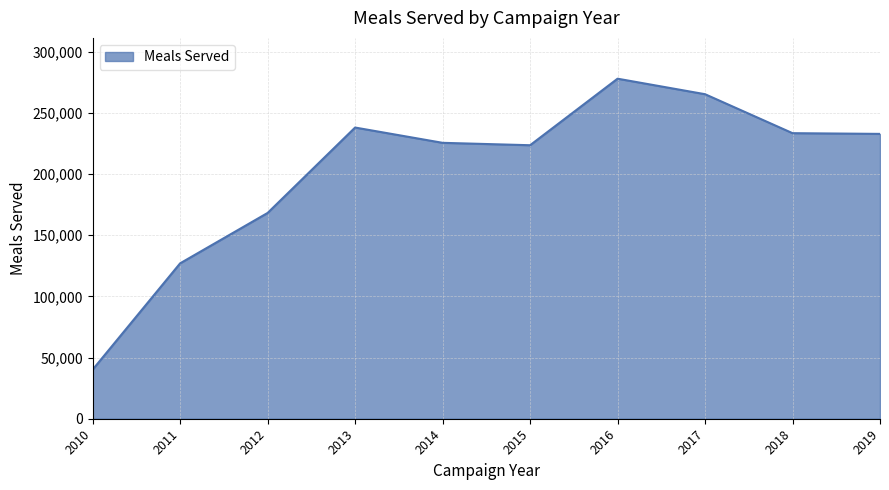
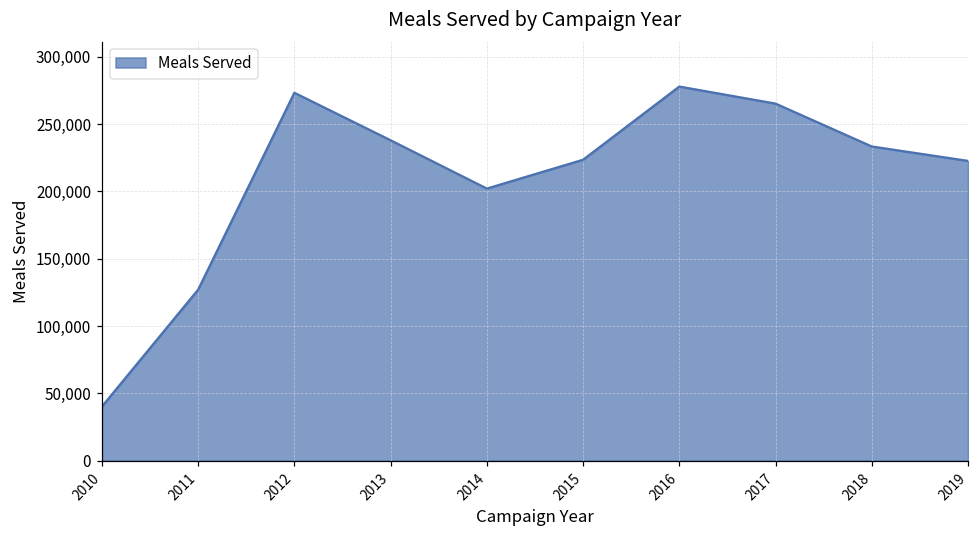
  {
    "2010": "40,000",
    "2011": "127,000",
-   "2012": "168,000",
+   "2012": "273,000",
    "2013": "238,000",
-   "2014": "225,000",
+   "2014": "202,000",
    "2015": "224,000",
    "2016": "278,000",
    "2017": "265,000",
    "2018": "233,000",
-   "2019": "233,000"
+   "2019": "223,000"
  }
